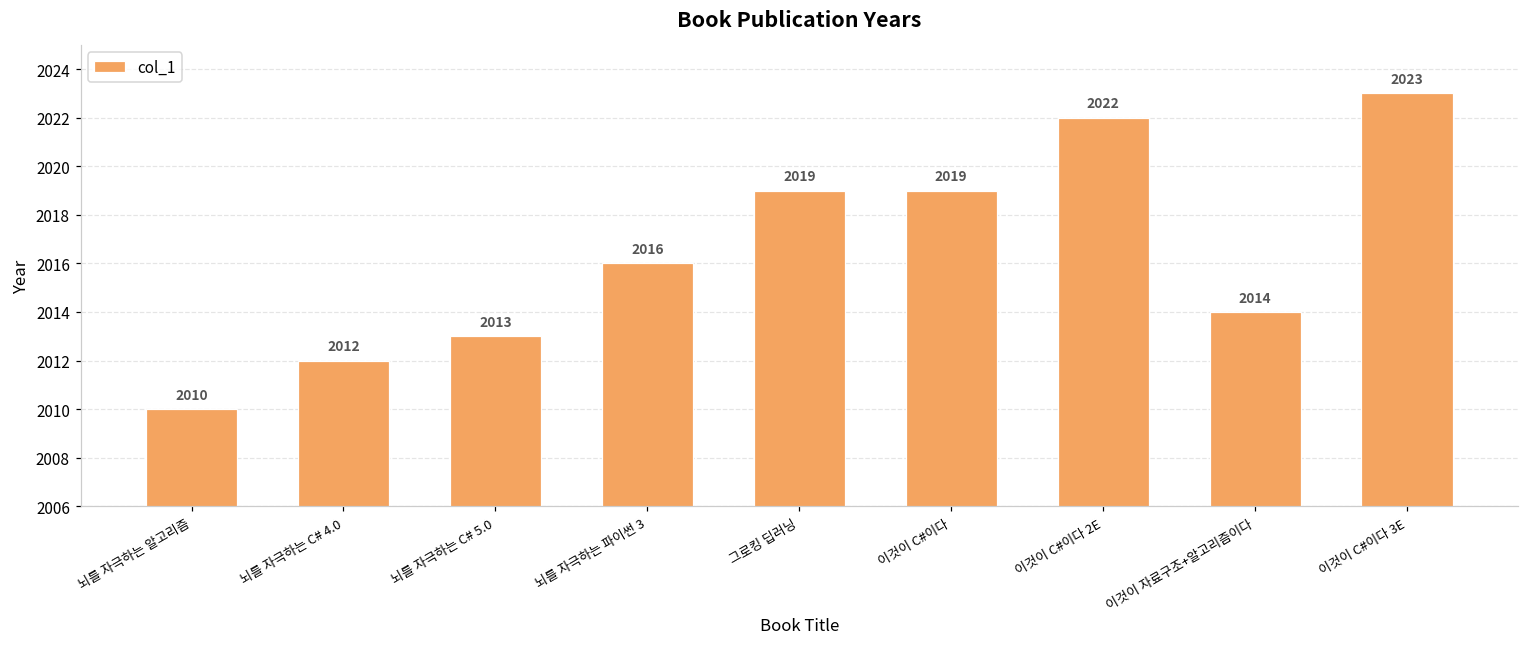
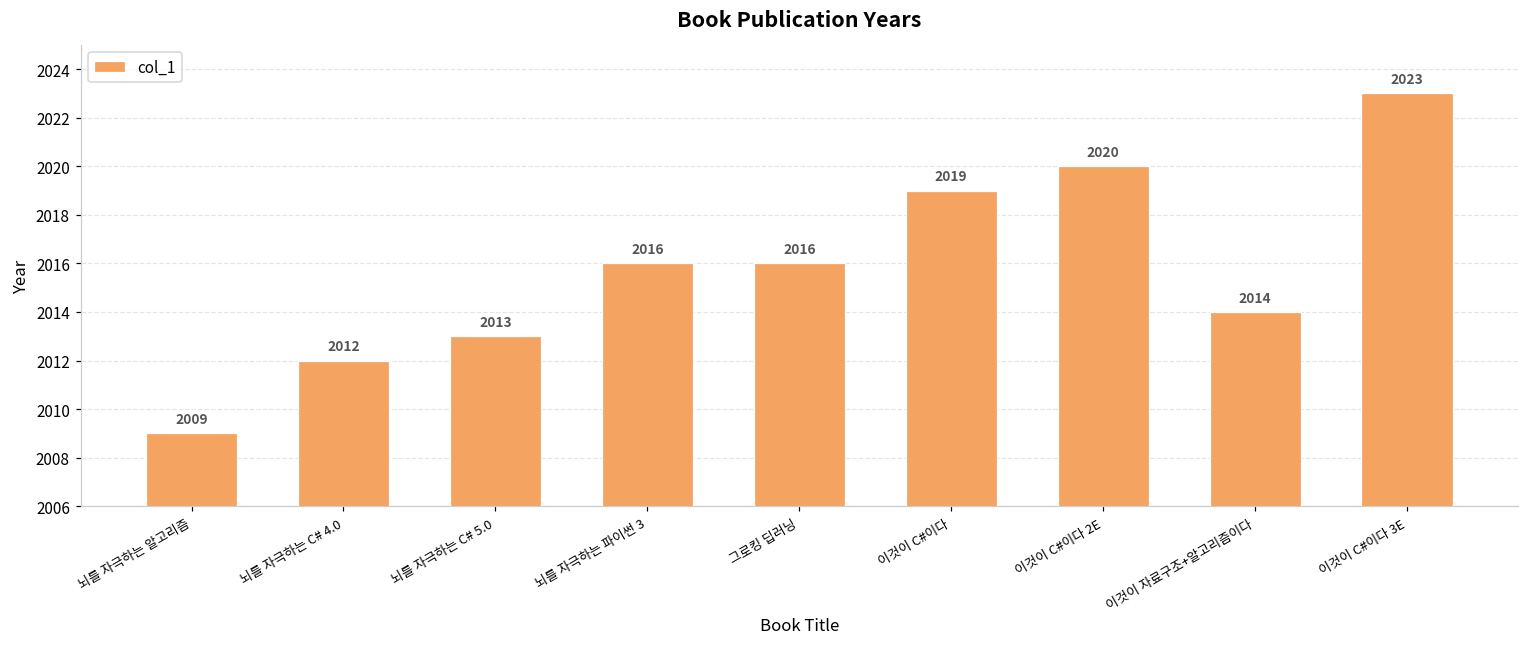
  {
-   "뇌를 자극하는 알고리즘": 2010,
+   "뇌를 자극하는 알고리즘": 2009,
    "뇌를 자극하는 C# 4.0": 2012,
    "뇌를 자극하는 C# 5.0": 2013,
    "뇌를 자극하는 파이썬 3": 2016,
-   "그로킹 딥러닝": 2019,
+   "그로킹 딥러닝": 2016,
    "이것이 C#이다": 2019,
-   "이것이 C#이다 2E": 2022,
+   "이것이 C#이다 2E": 2020,
    "이것이 자료구조+알고리즘이다": 2014,
    "이것이 C#이다 3E": 2023
  }
